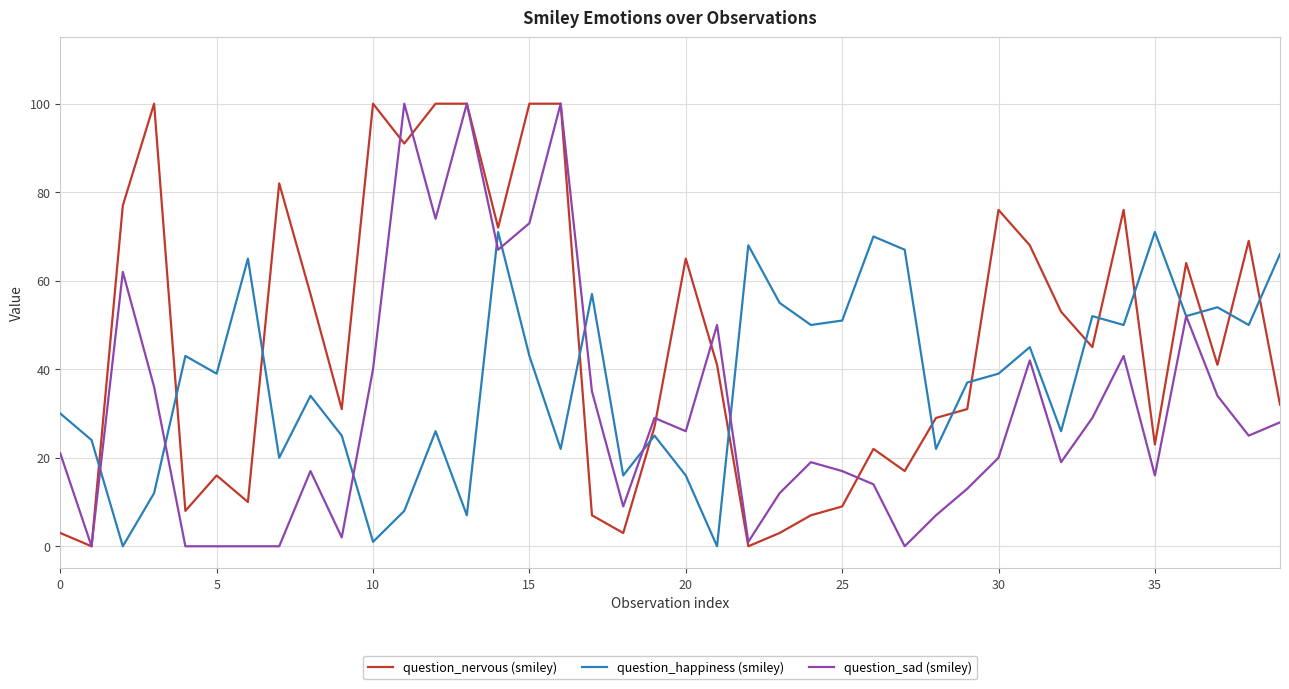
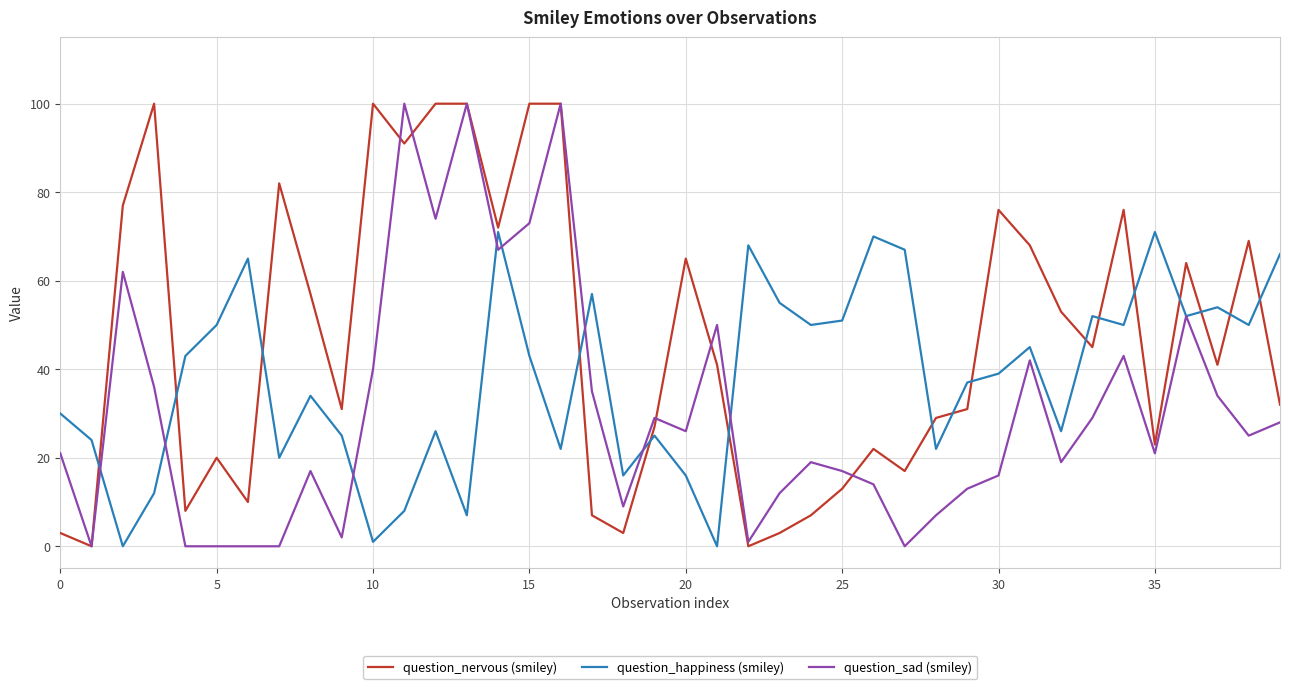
  {
    "question_nervous (smiley)": {
      "0": 3,
-     "5": 16,
+     "5": 20,
      "10": 100,
      "15": 100,
      "20": 65,
-     "25": 9,
+     "25": 13,
      "30": 76,
      "35": 23
    },
    "question_happiness (smiley)": {
      "0": 30,
-     "5": 39,
+     "5": 50,
      "10": 1,
      "15": 43,
      "20": 16,
      "25": 51,
      "30": 39,
      "35": 71
    },
    "question_sad (smiley)": {
      "0": 21,
      "5": 0,
      "10": 40,
      "15": 73,
      "20": 26,
      "25": 17,
-     "30": 20,
-     "35": 16
+     "30": 16,
+     "35": 21
    }
  }
